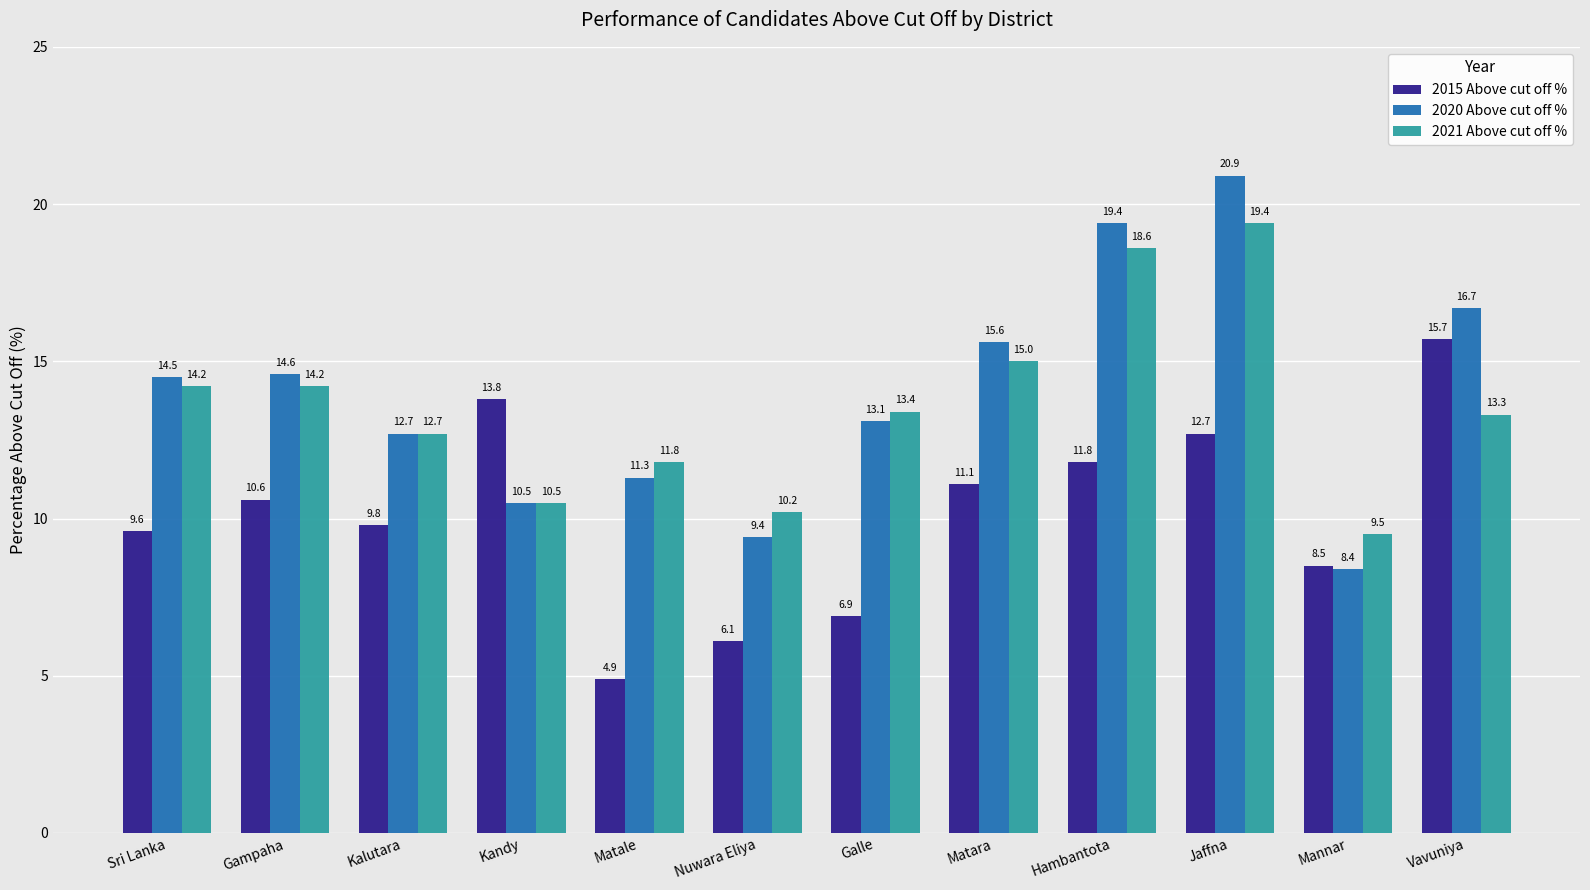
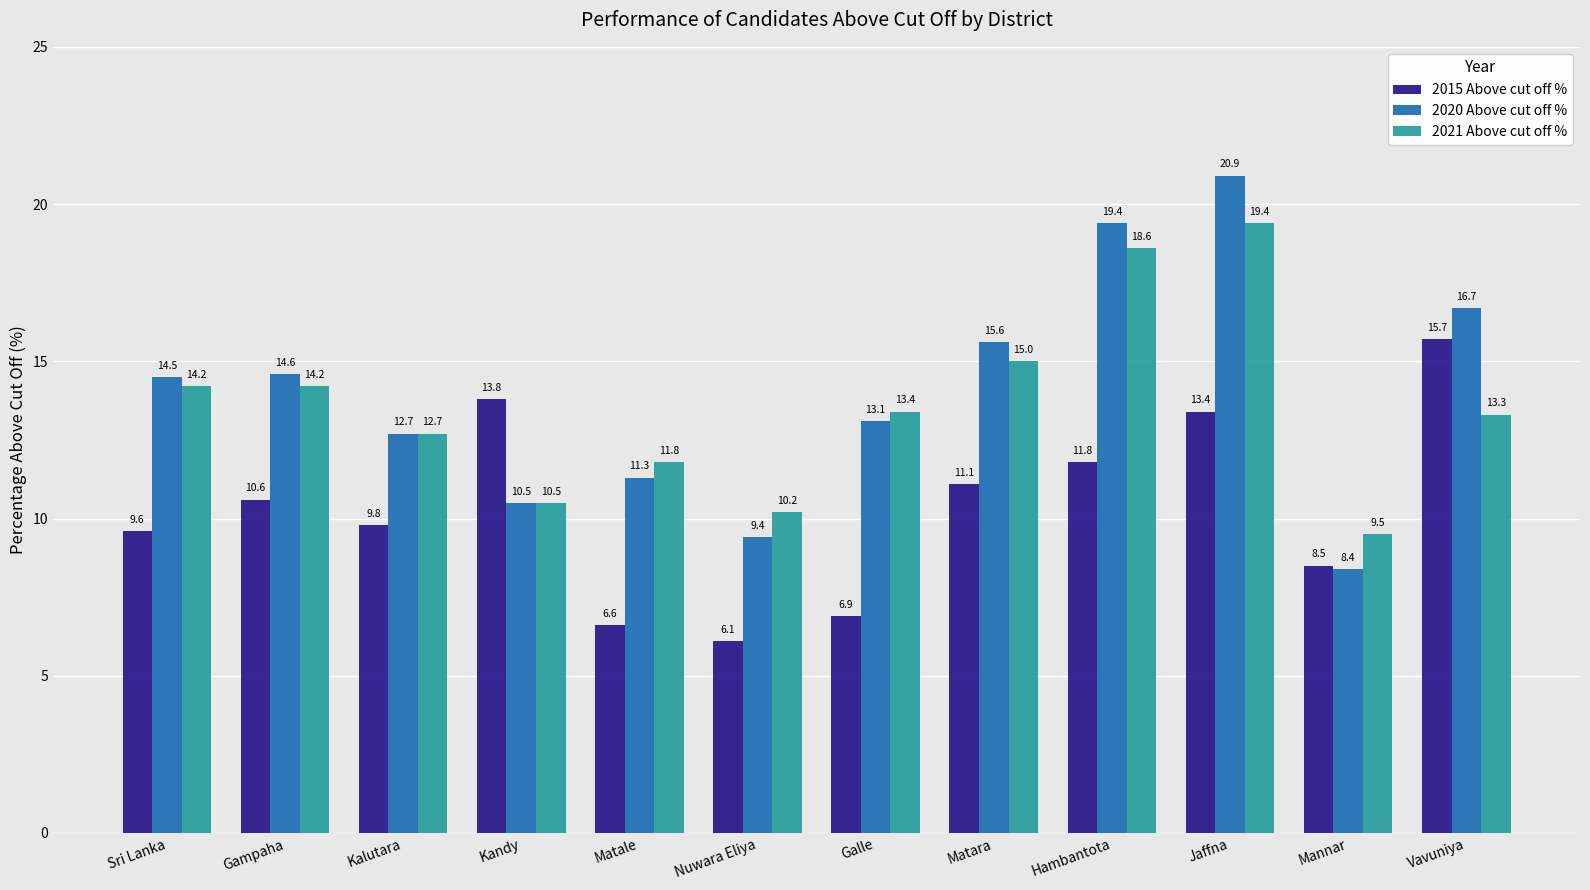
  {
    "2015 Above cut off %": {
      "Sri Lanka": 9.6,
      "Gampaha": 10.6,
      "Kalutara": 9.8,
      "Kandy": 13.8,
-     "Matale": 4.9,
+     "Matale": 6.6,
      "Nuwara Eliya": 6.1,
      "Galle": 6.9,
      "Matara": 11.1,
      "Hambantota": 11.8,
-     "Jaffna": 12.7,
+     "Jaffna": 13.4,
      "Mannar": 8.5,
      "Vavuniya": 15.7
    }
  }
